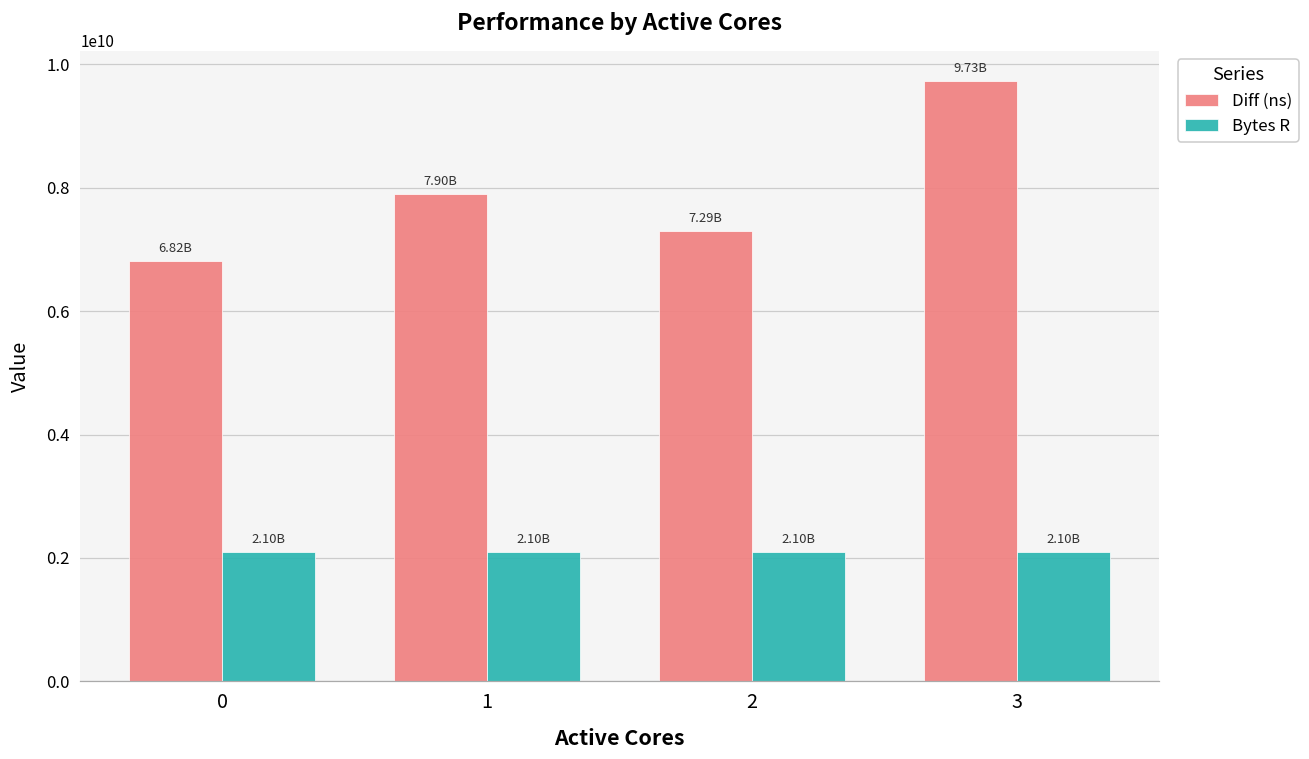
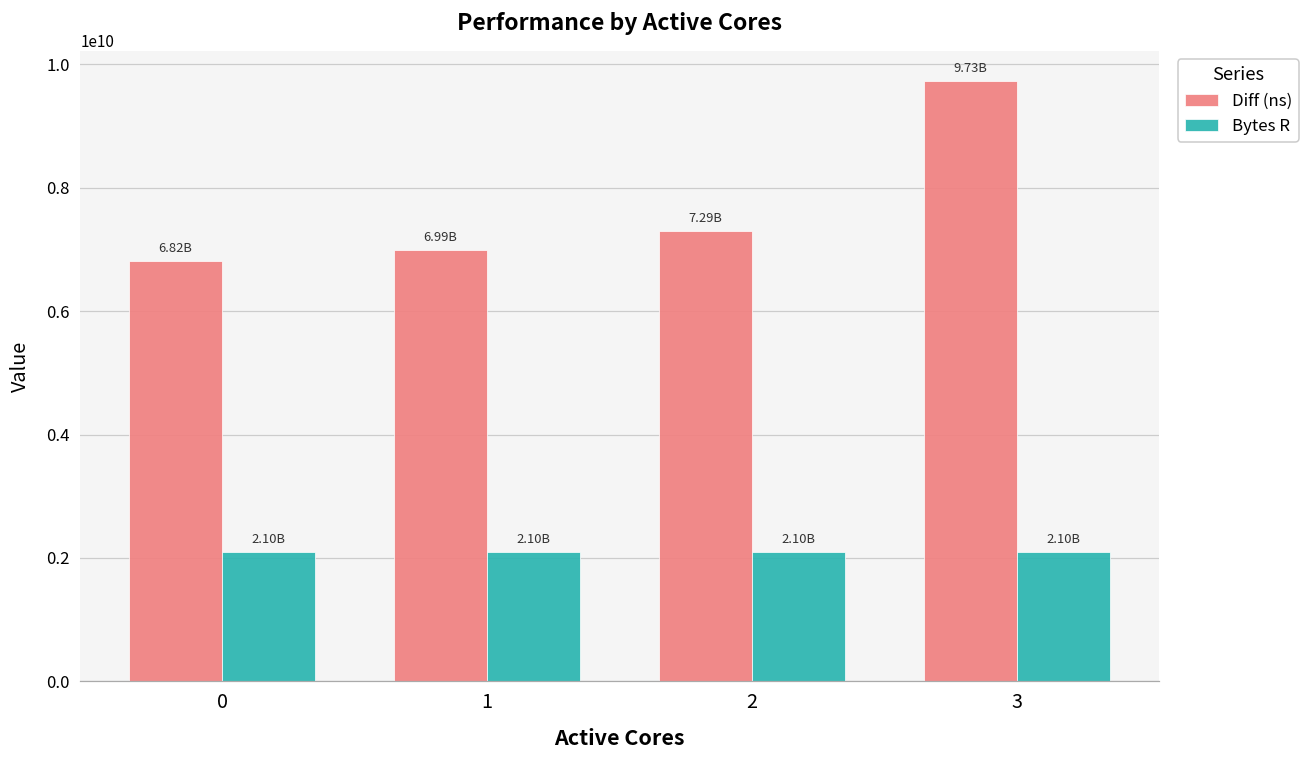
  {
    "Diff (ns)": {
      "0": "6.82B",
-     "1": "7.90B",
+     "1": "6.99B",
      "2": "7.29B",
      "3": "9.73B"
    },
    "Bytes R": {
      "0": "2.10B",
      "1": "2.10B",
      "2": "2.10B",
      "3": "2.10B"
    }
  }
